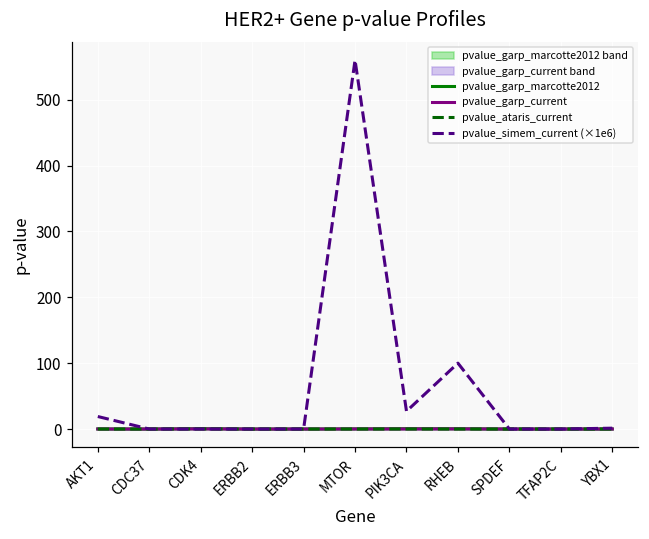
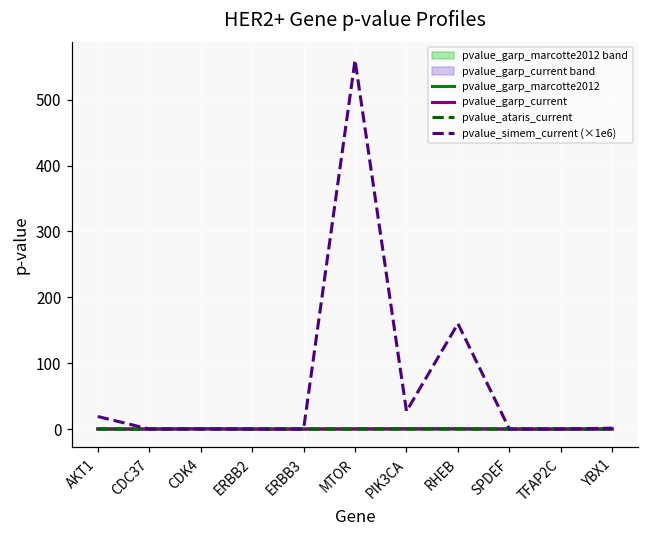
  {
    "pvalue_garp_current band": {
      "AKT1": 0,
      "MTOR": 0,
      "PIK3CA": 0,
      "RHEB": 0
    },
    "pvalue_simem_current (×1e6)": {
      "AKT1": 20,
      "MTOR": 560,
      "PIK3CA": 30,
-     "RHEB": 100
+     "RHEB": 160
    }
  }
